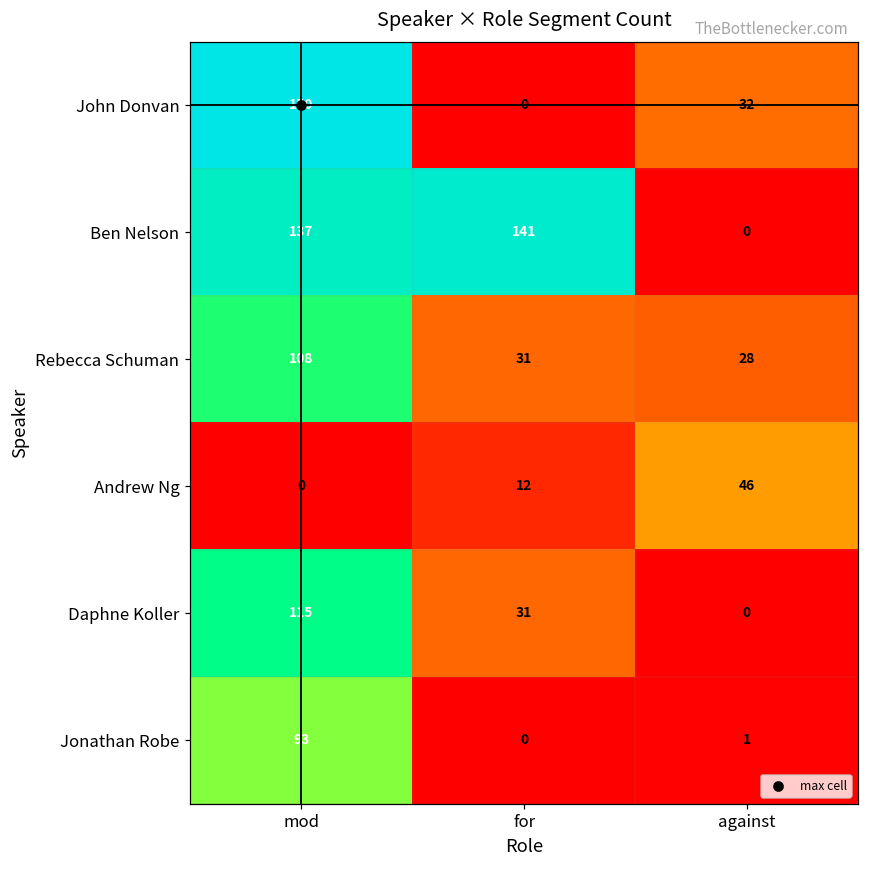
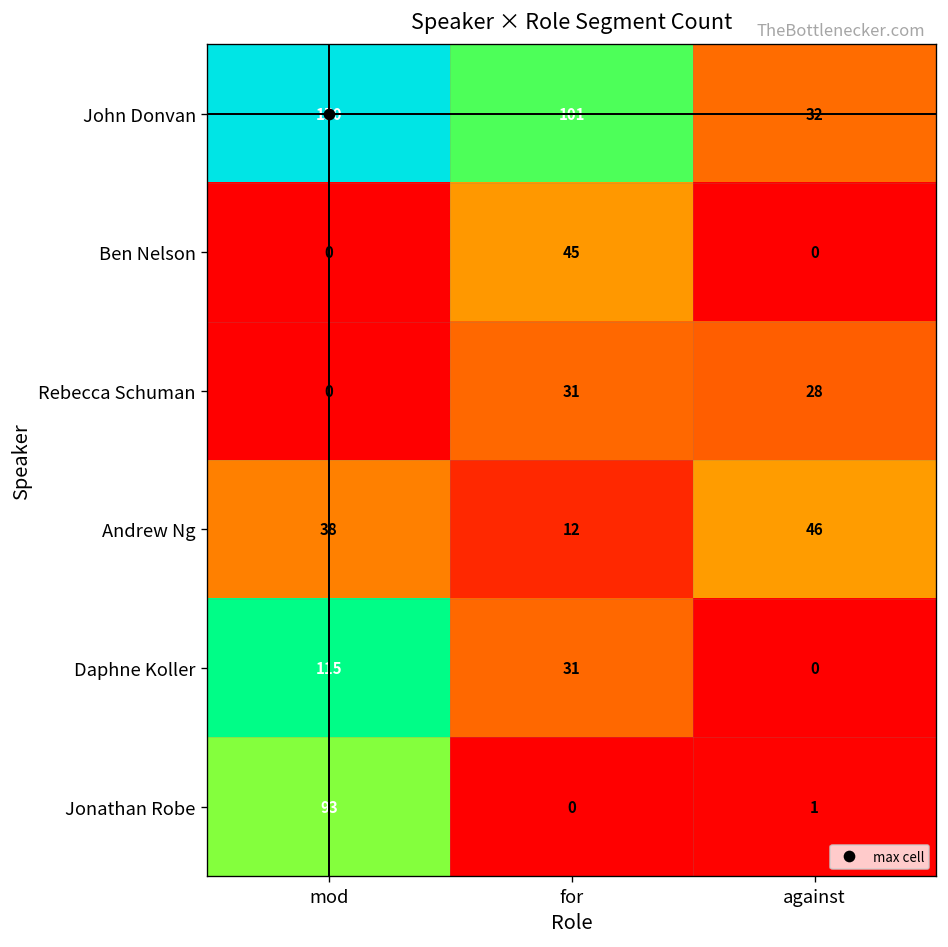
  {
    "John Donvan": {
-     "for": 0,
+     "for": 101,
      "against": 32
    },
    "Ben Nelson": {
-     "mod": 137,
-     "for": 141,
+     "mod": 0,
+     "for": 45,
      "against": 0
    },
    "Rebecca Schuman": {
-     "mod": 108,
+     "mod": 0,
      "for": 31,
      "against": 28
    },
    "Andrew Ng": {
-     "mod": 0,
+     "mod": 38,
      "for": 12,
      "against": 46
    },
    "Daphne Koller": {
      "mod": 115,
      "for": 31,
      "against": 0
    },
    "Jonathan Robe": {
      "mod": 93,
      "for": 0,
      "against": 1
    }
  }
